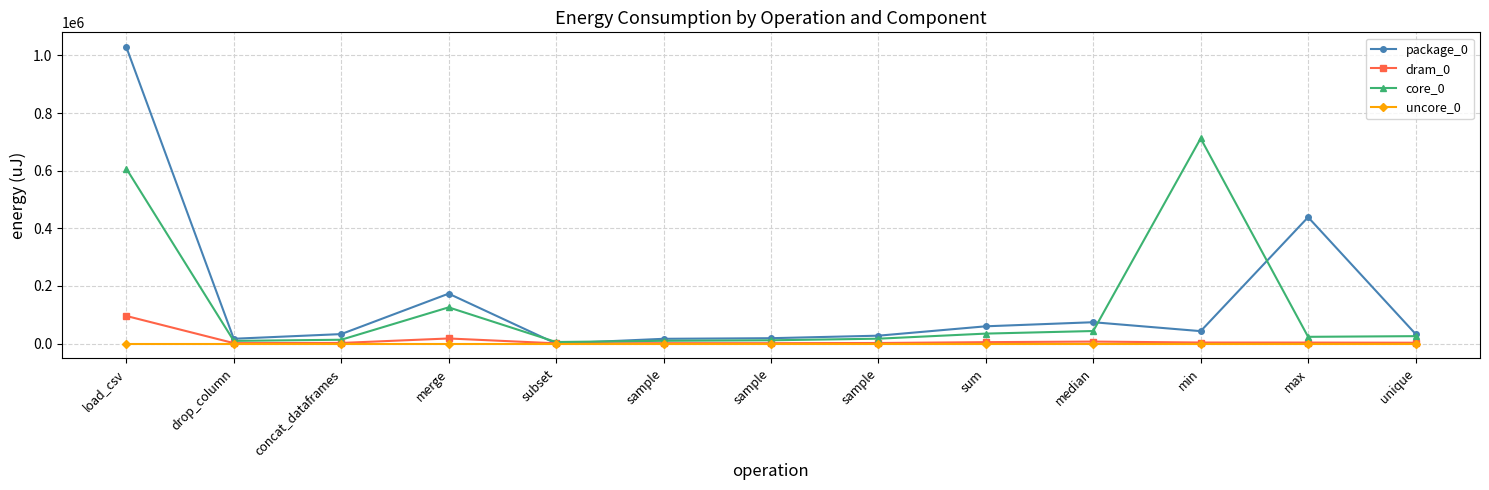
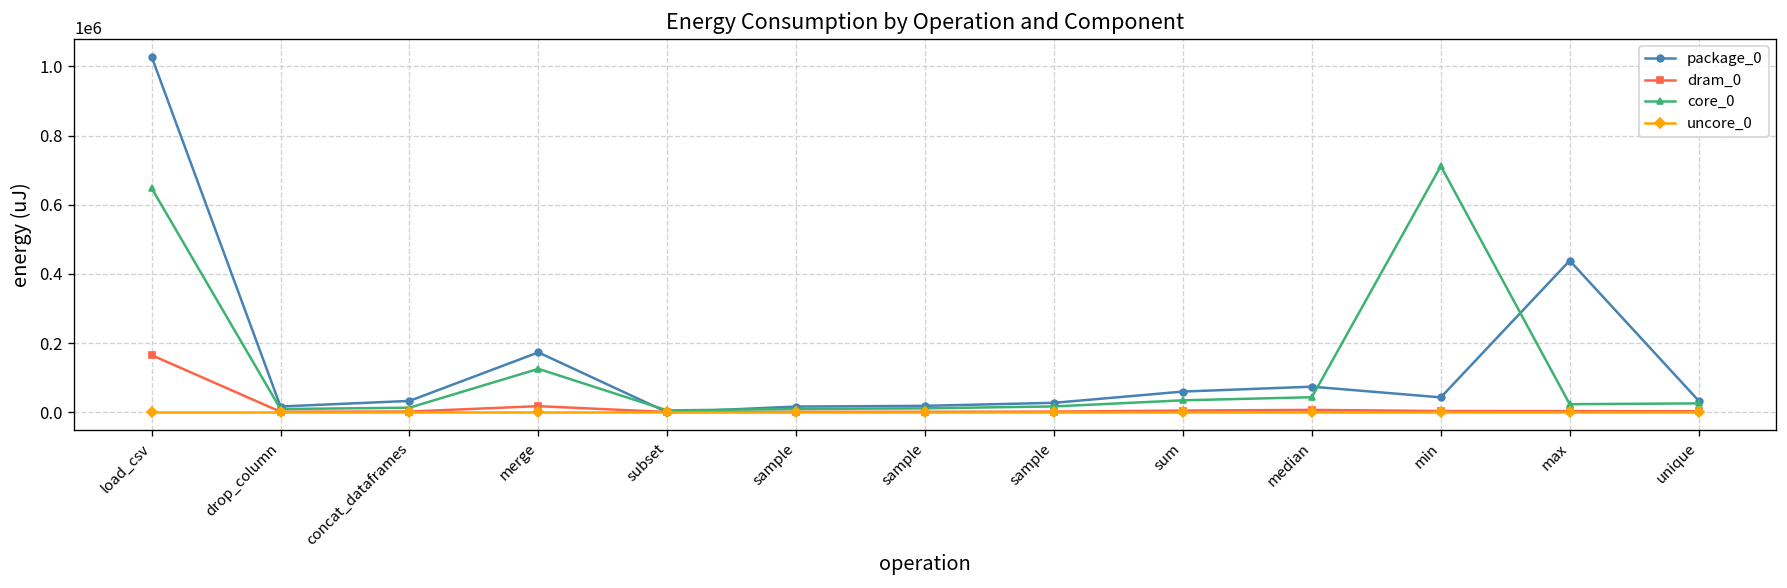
  {
    "package_0": {
      "load_csv": 1030000,
      "concat_dataframes": 30000,
      "merge": 170000,
      "sum": 60000,
      "median": 70000,
      "min": 40000,
      "max": 440000
    },
    "dram_0": {
-     "load_csv": 100000,
+     "load_csv": 170000,
      "merge": 20000
    },
    "core_0": {
-     "load_csv": 610000,
+     "load_csv": 650000,
      "concat_dataframes": 10000,
      "merge": 130000,
      "sum": 30000,
      "median": 40000,
      "min": 710000,
      "max": 20000
    },
    "uncore_0": {
      "load_csv": 0,
      "merge": 0
    }
  }
